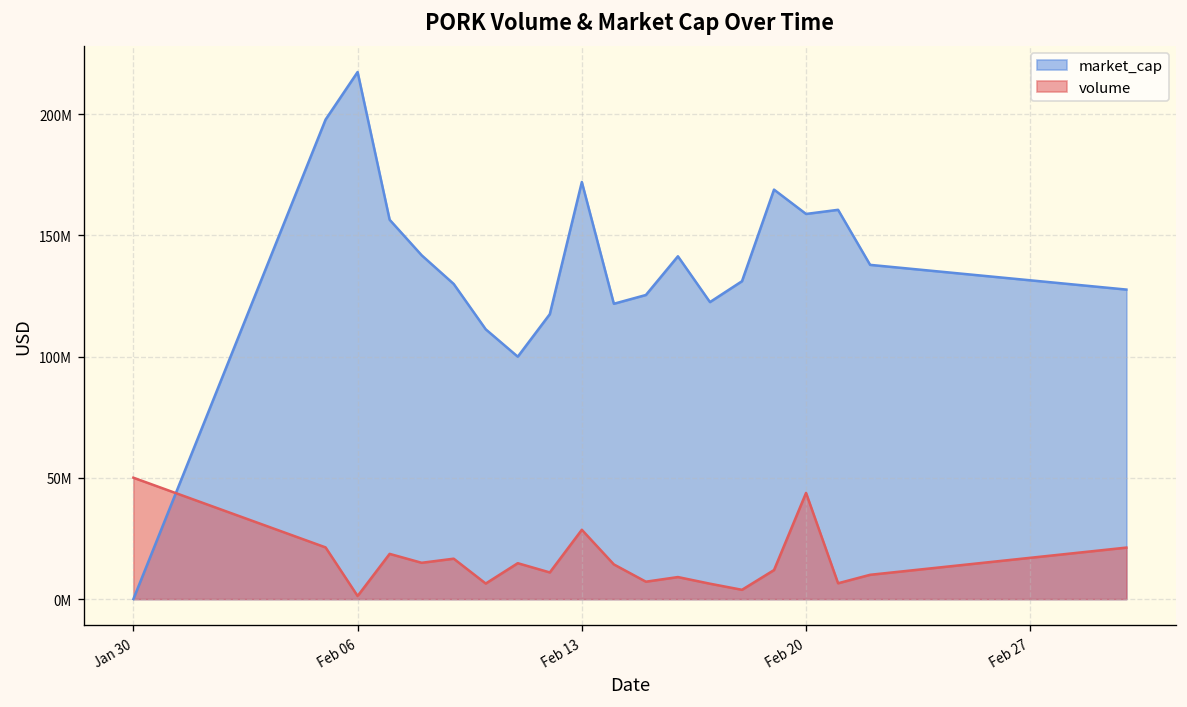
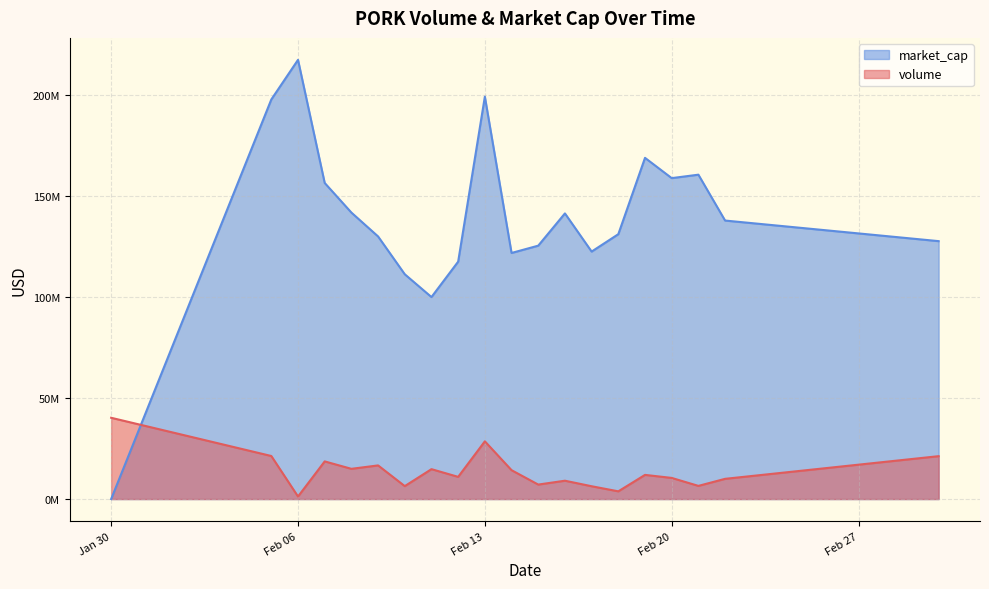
  {
    "market_cap": {
      "Jan 30": 0,
      "Feb 06": 217000000,
-     "Feb 13": 172000000,
+     "Feb 13": 199000000,
      "Feb 20": 159000000
    },
    "volume": {
-     "Jan 30": 50000000,
+     "Jan 30": 40000000,
      "Feb 06": 1000000,
      "Feb 13": 29000000,
-     "Feb 20": 44000000
+     "Feb 20": 10000000
    }
  }
